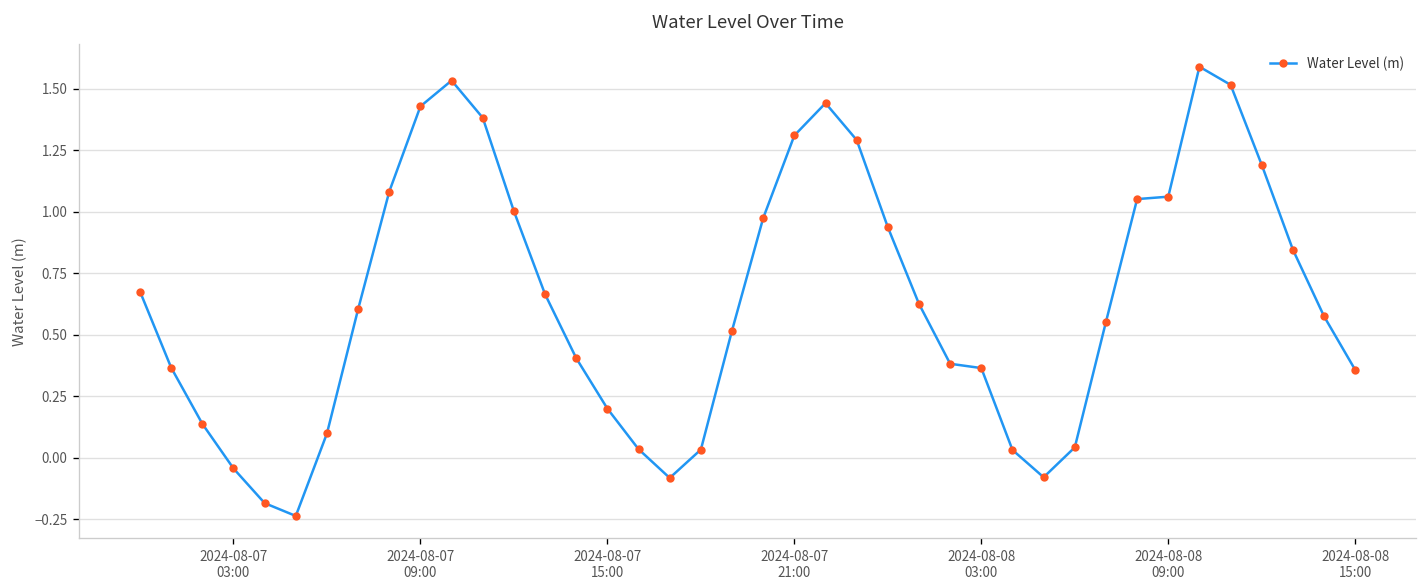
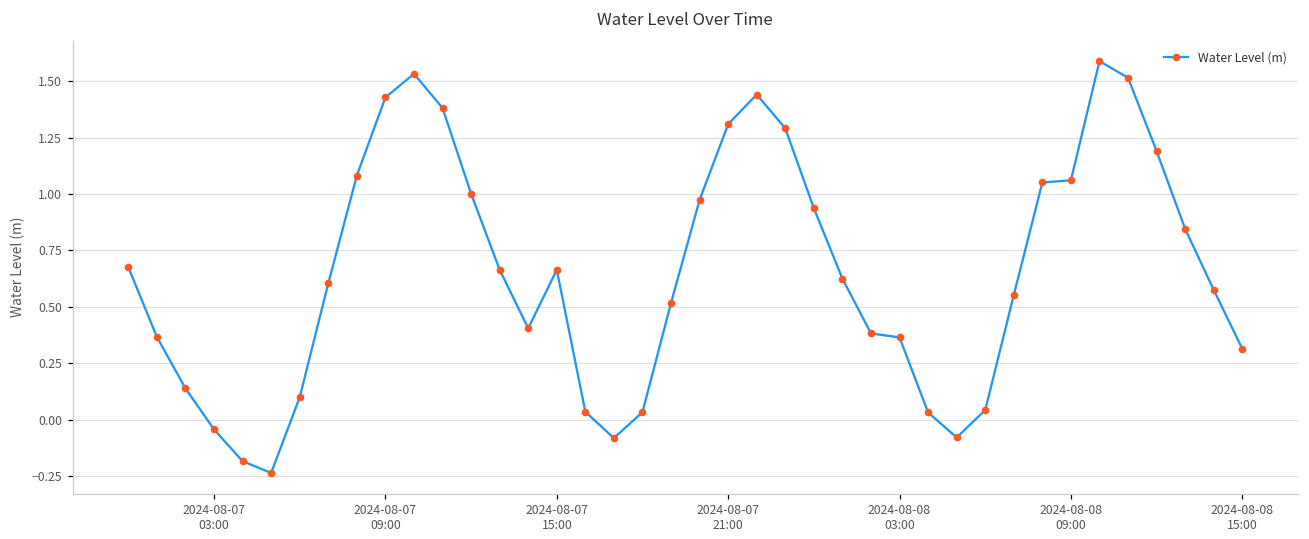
  {
    "2024-08-07 03:00": -0.04,
    "2024-08-07 09:00": 1.43,
-   "2024-08-07 15:00": 0.20,
+   "2024-08-07 15:00": 0.66,
    "2024-08-07 21:00": 1.31,
    "2024-08-08 03:00": 0.36,
    "2024-08-08 09:00": 1.06,
-   "2024-08-08 15:00": 0.36
+   "2024-08-08 15:00": 0.31
  }
